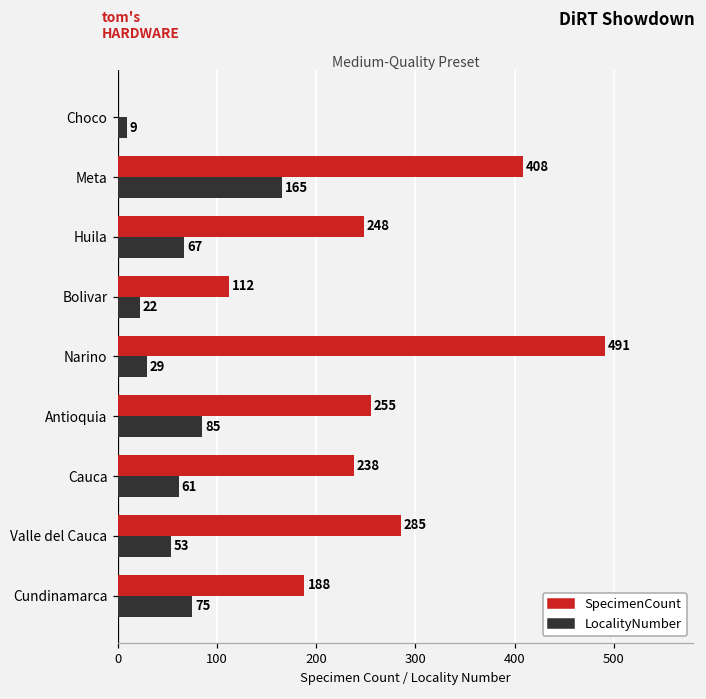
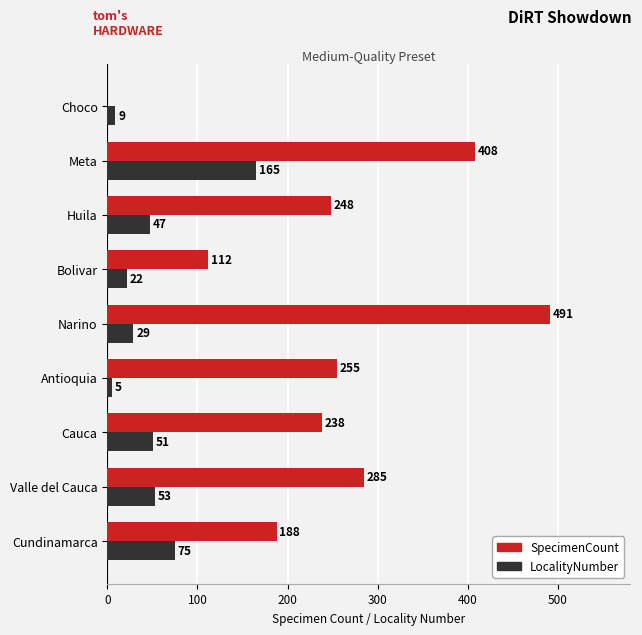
  {
    "SpecimenCount": {
      "Meta": 408,
      "Huila": 248,
      "Bolivar": 112,
      "Narino": 491,
      "Antioquia": 255,
      "Cauca": 238,
      "Valle del Cauca": 285,
      "Cundinamarca": 188
    },
    "LocalityNumber": {
      "Choco": 9,
      "Meta": 165,
-     "Huila": 67,
+     "Huila": 47,
      "Bolivar": 22,
      "Narino": 29,
-     "Antioquia": 85,
-     "Cauca": 61,
+     "Antioquia": 5,
+     "Cauca": 51,
      "Valle del Cauca": 53,
      "Cundinamarca": 75
    }
  }
